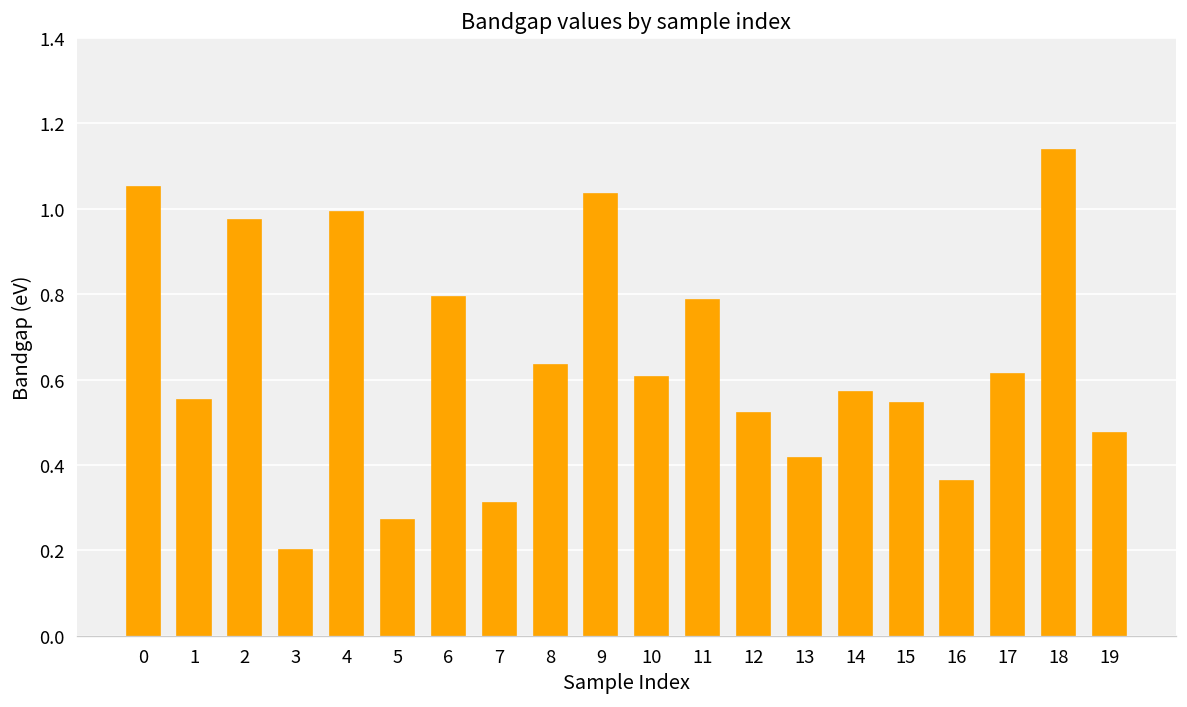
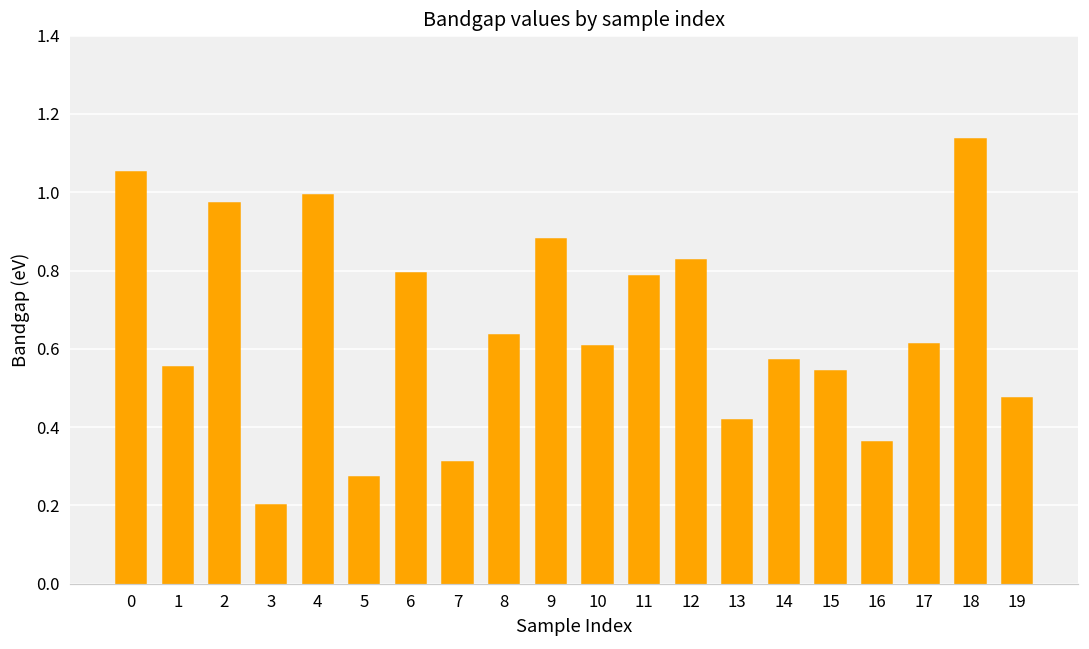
  {
    "0": 1.05,
    "1": 0.55,
    "2": 0.97,
    "3": 0.20,
    "4": 0.99,
    "5": 0.27,
    "6": 0.79,
    "7": 0.31,
    "8": 0.64,
-   "9": 1.03,
+   "9": 0.88,
    "10": 0.61,
    "11": 0.79,
-   "12": 0.52,
+   "12": 0.83,
    "13": 0.42,
    "14": 0.57,
    "15": 0.54,
    "16": 0.36,
    "17": 0.61,
    "18": 1.14,
    "19": 0.48
  }
